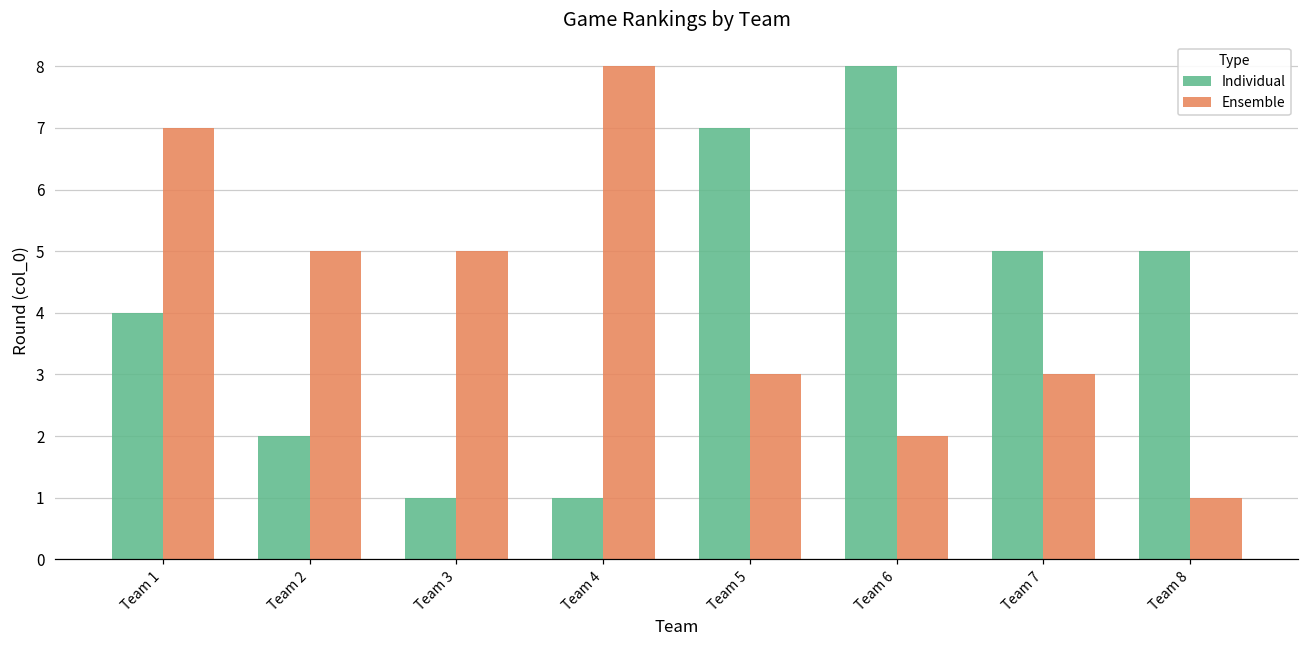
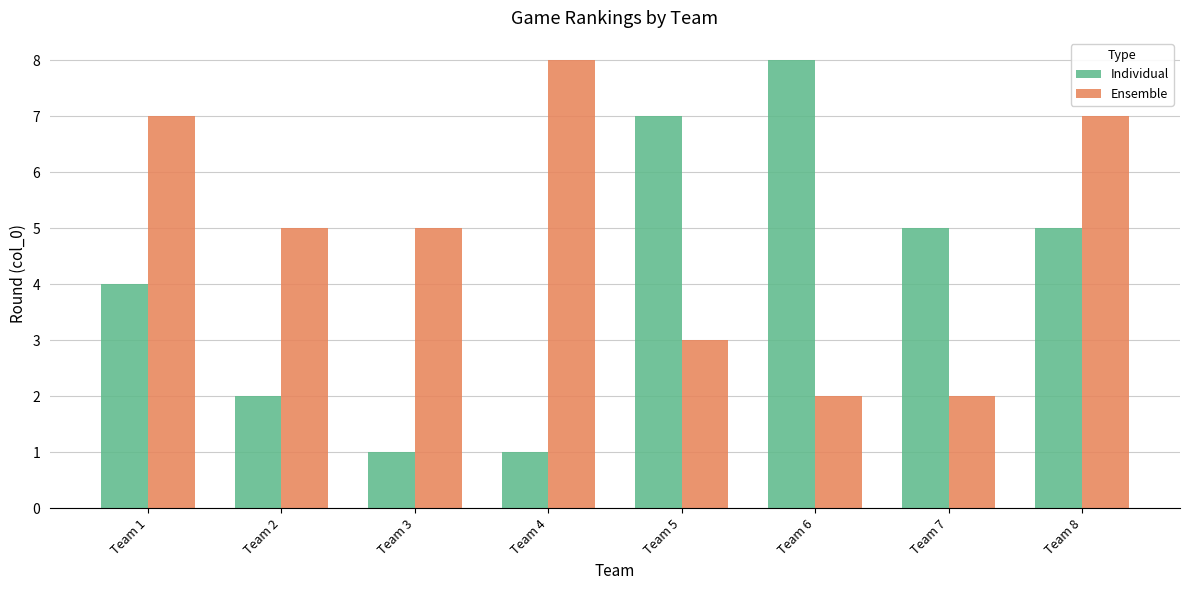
  {
    "Individual": {
      "Team 1": 4,
      "Team 2": 2,
      "Team 3": 1,
      "Team 4": 1,
      "Team 5": 7,
      "Team 6": 8,
      "Team 7": 5,
      "Team 8": 5
    },
    "Ensemble": {
      "Team 1": 7,
      "Team 2": 5,
      "Team 3": 5,
      "Team 4": 8,
      "Team 5": 3,
      "Team 6": 2,
-     "Team 7": 3,
-     "Team 8": 1
+     "Team 7": 2,
+     "Team 8": 7
    }
  }
